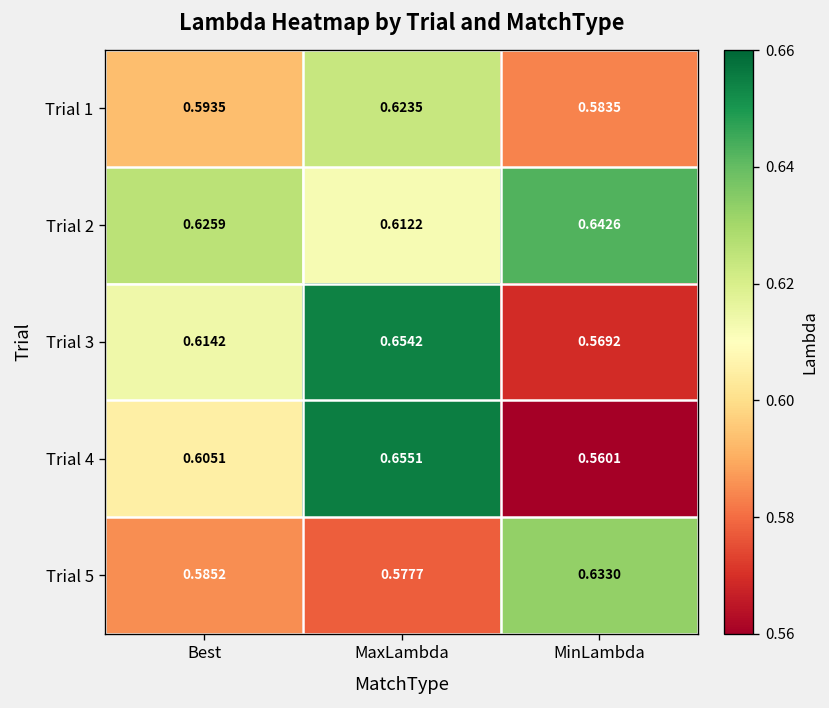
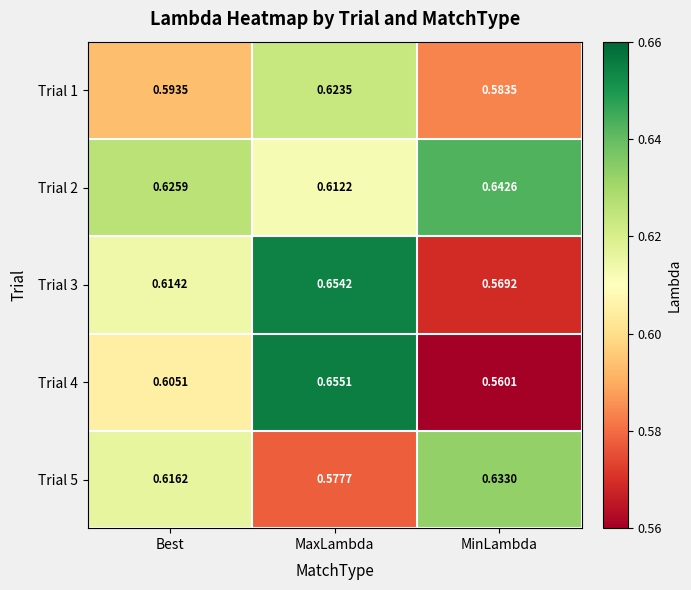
  {
    "Trial 1": {
      "Best": 0.5935,
      "MaxLambda": 0.6235,
      "MinLambda": 0.5835
    },
    "Trial 2": {
      "Best": 0.6259,
      "MaxLambda": 0.6122,
      "MinLambda": 0.6426
    },
    "Trial 3": {
      "Best": 0.6142,
      "MaxLambda": 0.6542,
      "MinLambda": 0.5692
    },
    "Trial 4": {
      "Best": 0.6051,
      "MaxLambda": 0.6551,
      "MinLambda": 0.5601
    },
    "Trial 5": {
-     "Best": 0.5852,
+     "Best": 0.6162,
      "MaxLambda": 0.5777,
      "MinLambda": 0.6330
    }
  }
